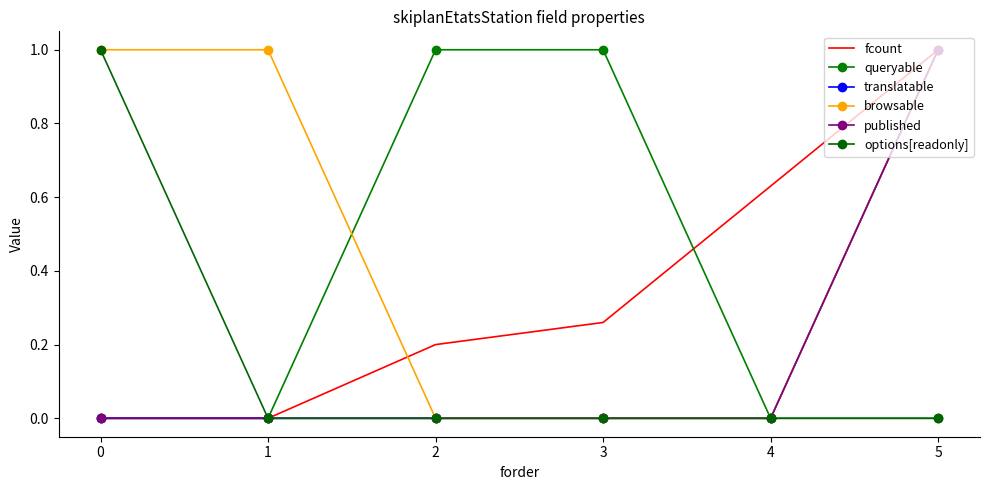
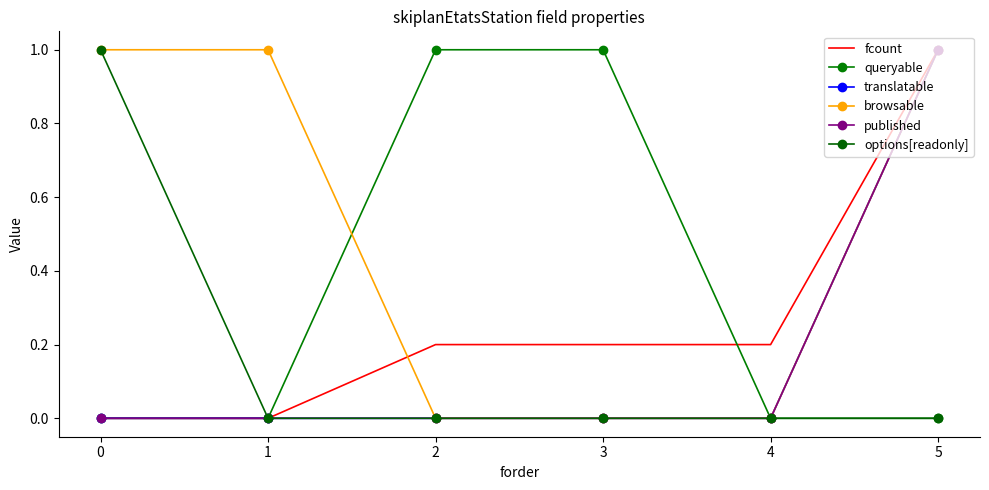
  {
    "fcount": {
      "2": 0.20,
-     "3": 0.26,
-     "4": 0.63
+     "3": 0.20,
+     "4": 0.20
    },
    "browsable": {
      "1": 1.00
    }
  }
